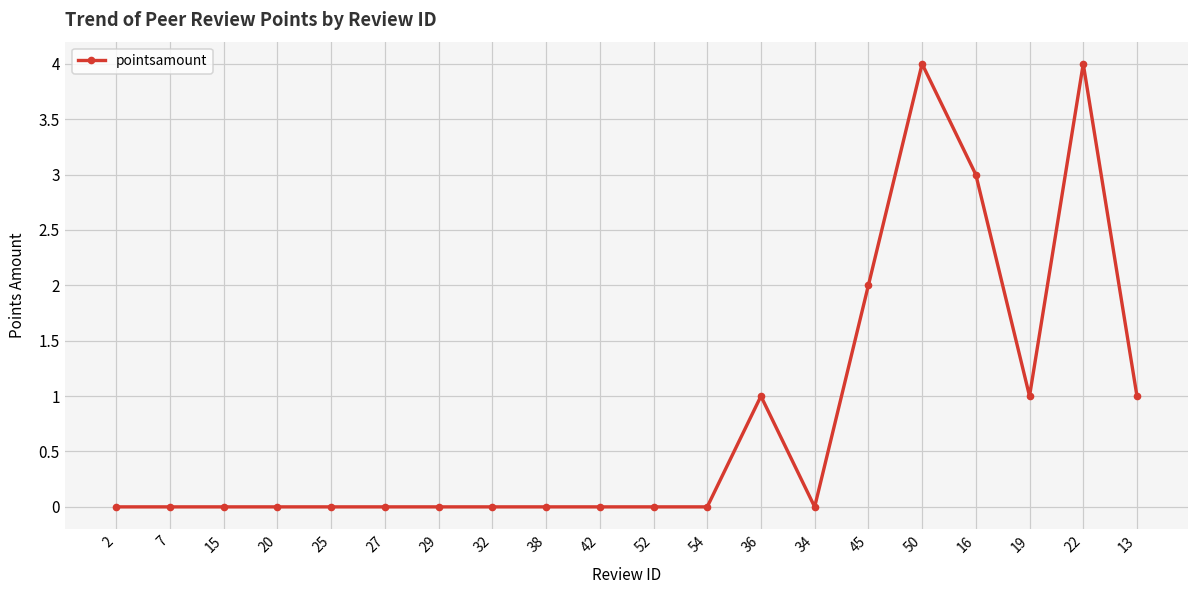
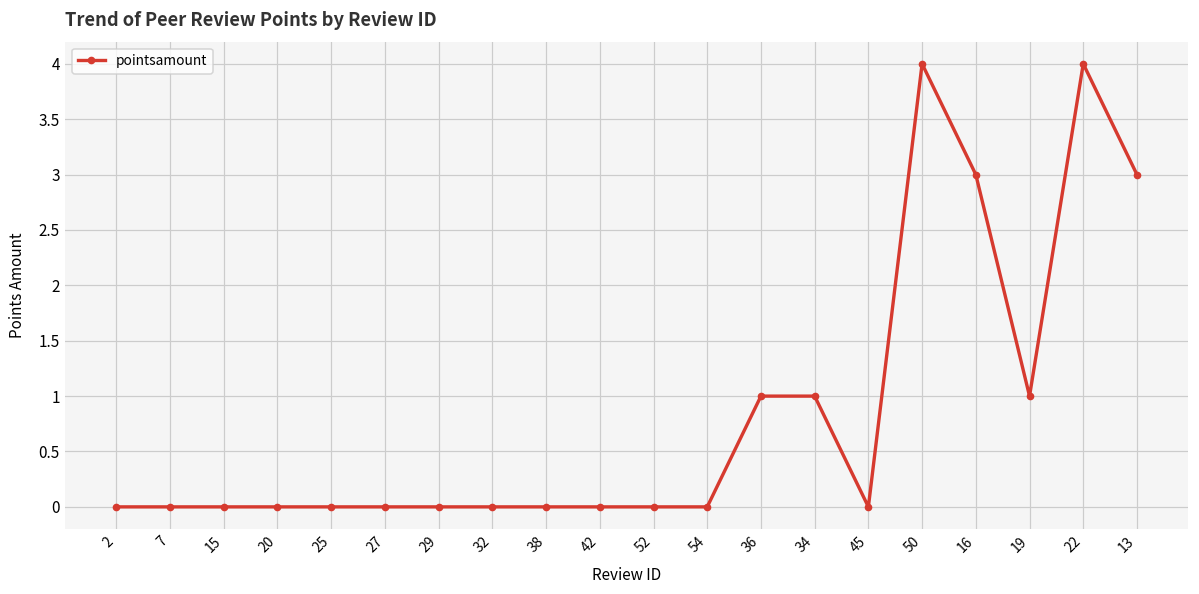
  {
    "2": 0,
    "7": 0,
    "15": 0,
    "20": 0,
    "25": 0,
    "27": 0,
    "29": 0,
    "32": 0,
    "38": 0,
    "42": 0,
    "52": 0,
    "54": 0,
    "36": 1,
-   "34": 0,
-   "45": 2,
+   "34": 1,
+   "45": 0,
    "50": 4,
    "16": 3,
    "19": 1,
    "22": 4,
-   "13": 1
+   "13": 3
  }
